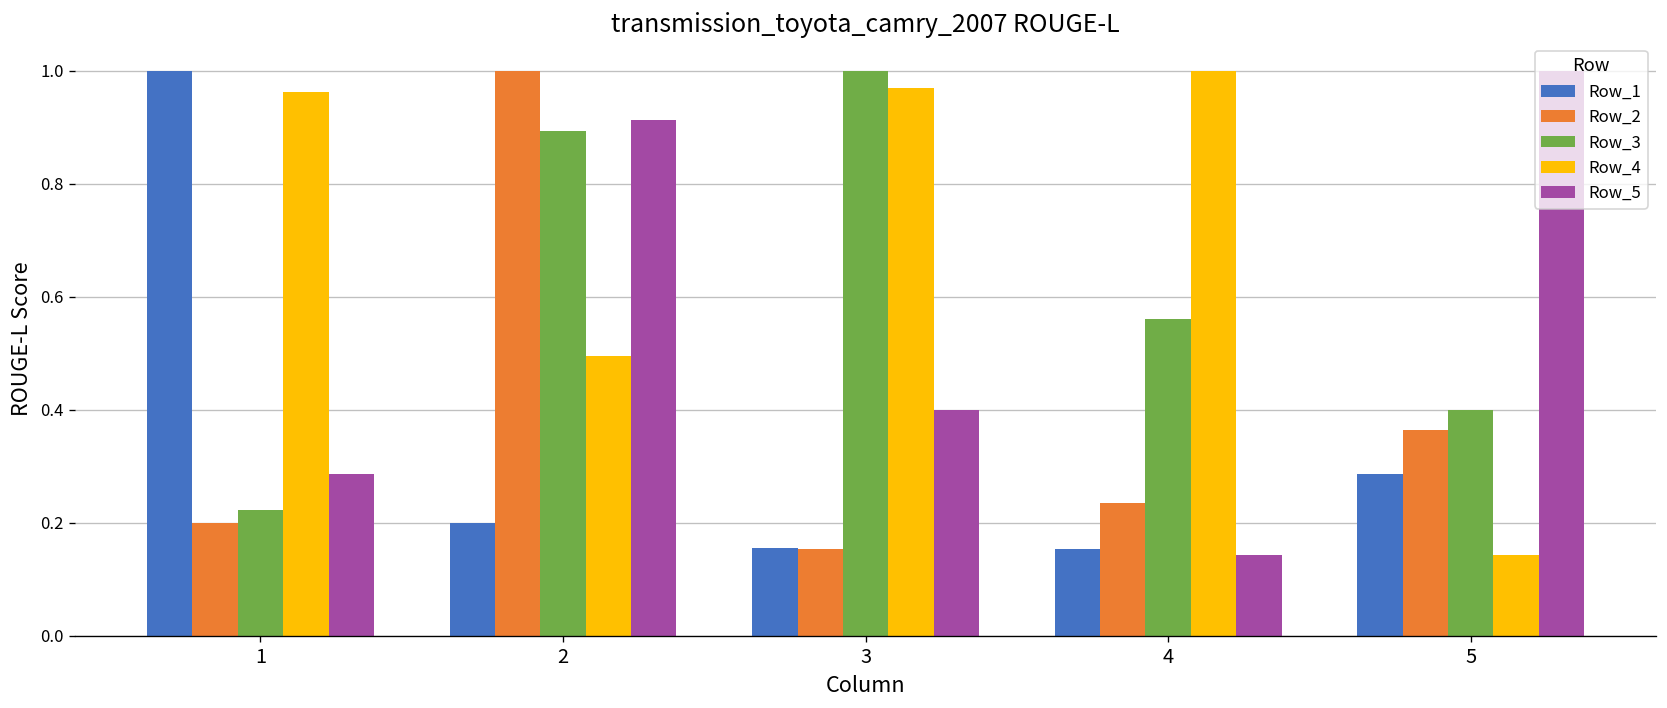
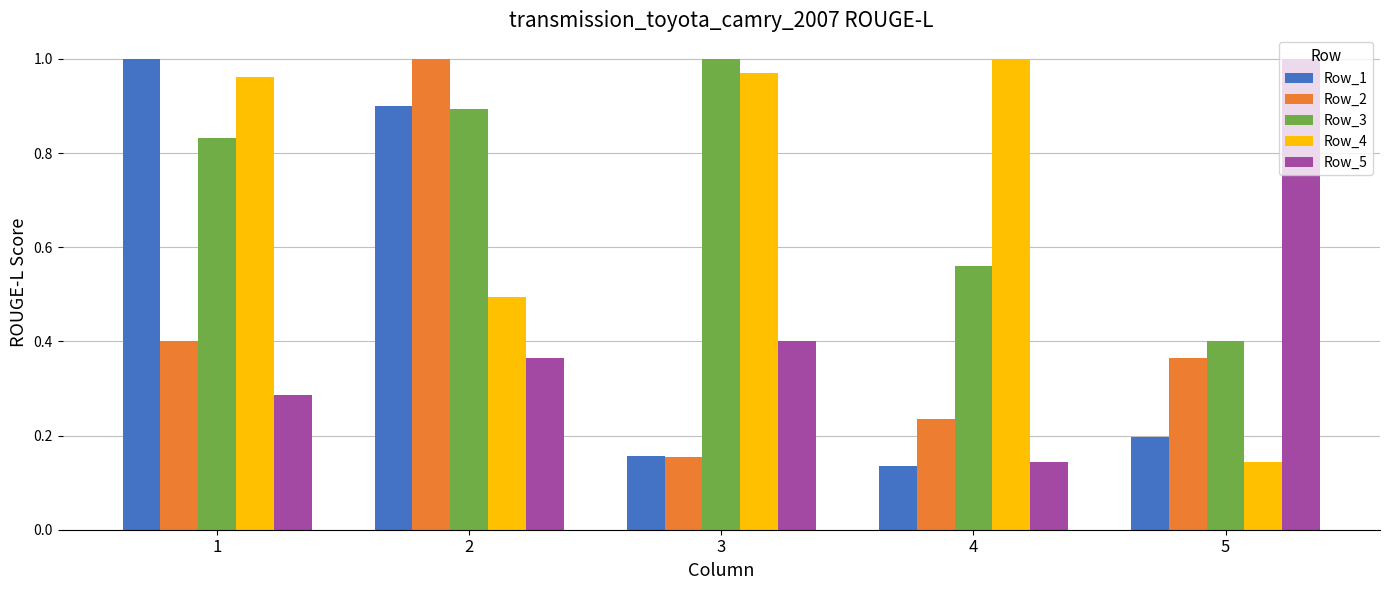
  {
    "Row_1": {
      "1": 1.00,
-     "2": 0.2,
+     "2": 0.9,
      "3": 0.16,
-     "4": 0.15,
-     "5": 0.29
+     "4": 0.14,
+     "5": 0.20
    },
    "Row_2": {
-     "1": 0.2,
+     "1": 0.4,
      "2": 1.0,
      "3": 0.15,
      "4": 0.24,
      "5": 0.36
    },
    "Row_3": {
-     "1": 0.22,
+     "1": 0.83,
      "2": 0.89,
      "3": 1.00,
      "4": 0.56,
      "5": 0.40
    },
    "Row_4": {
      "1": 0.96,
      "2": 0.50,
      "3": 0.97,
      "4": 1.00,
      "5": 0.14
    },
    "Row_5": {
      "1": 0.29,
-     "2": 0.91,
+     "2": 0.36,
      "3": 0.40,
      "4": 0.14
    }
  }
